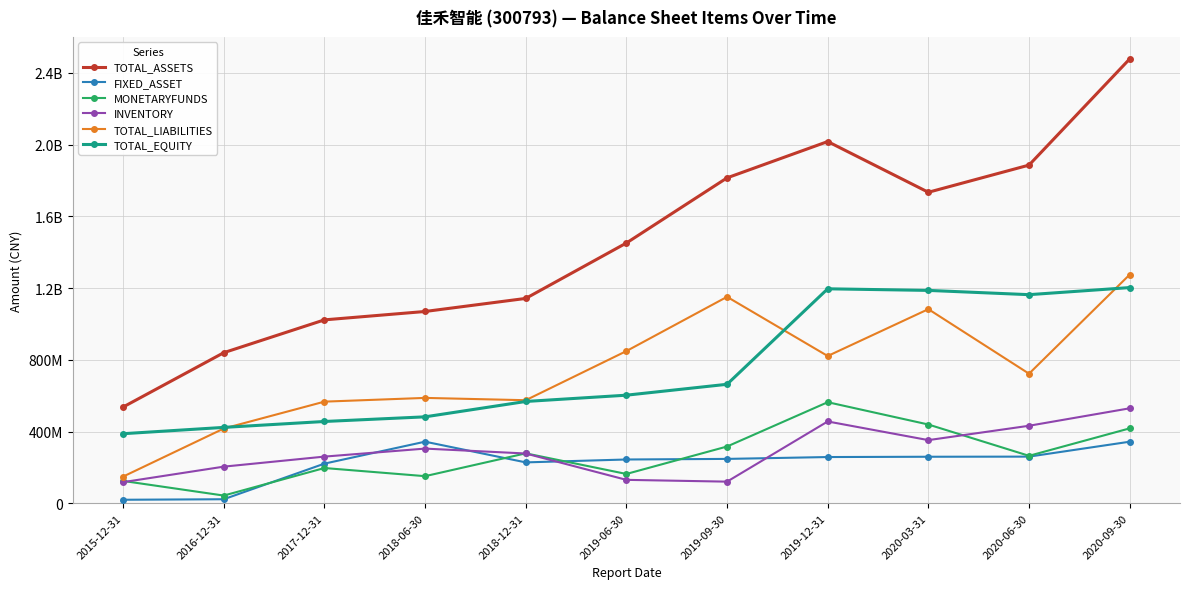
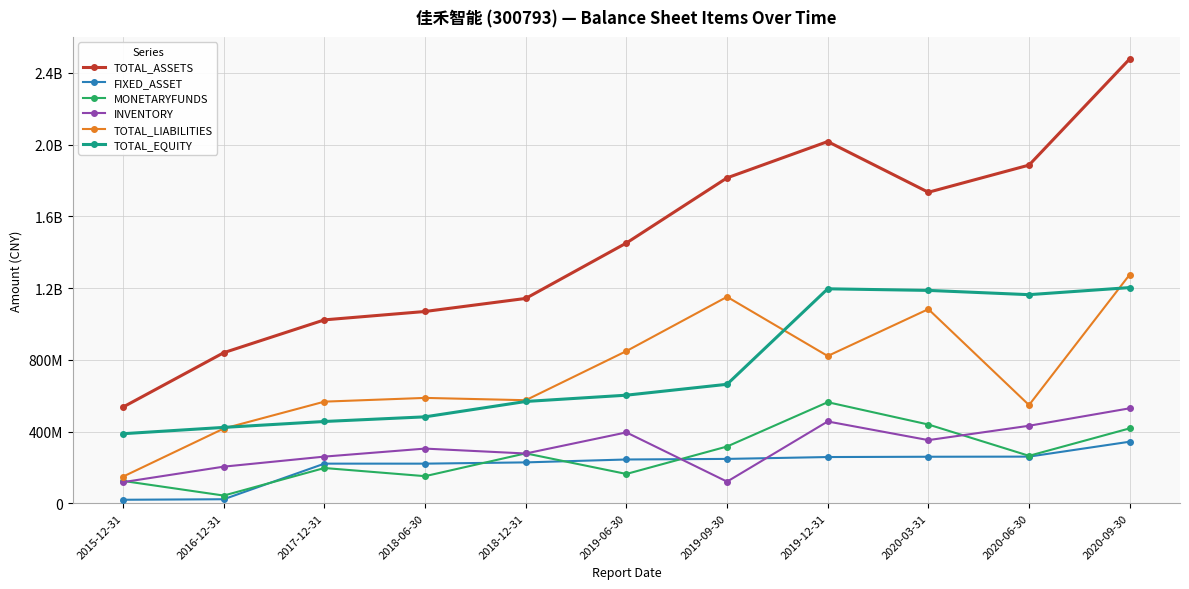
  {
    "TOTAL_ASSETS": {
      "2015-12-31": 540000000,
      "2016-12-31": 840000000,
      "2017-12-31": 1020000000,
      "2018-06-30": 1070000000,
      "2018-12-31": 1140000000,
      "2019-06-30": 1450000000,
      "2019-09-30": 1810000000,
      "2019-12-31": 2020000000,
      "2020-03-31": 1730000000,
      "2020-06-30": 1890000000,
      "2020-09-30": 2480000000
    },
    "FIXED_ASSET": {
      "2015-12-31": 20000000,
      "2016-12-31": 20000000,
      "2017-12-31": 220000000,
-     "2018-06-30": 340000000,
+     "2018-06-30": 220000000,
      "2018-12-31": 230000000,
      "2019-06-30": 240000000,
      "2019-09-30": 250000000,
      "2019-12-31": 260000000,
      "2020-03-31": 260000000,
      "2020-09-30": 340000000
    },
    "INVENTORY": {
      "2016-12-31": 200000000,
      "2017-12-31": 260000000,
      "2018-06-30": 300000000,
-     "2019-06-30": 130000000,
+     "2019-06-30": 400000000,
      "2019-09-30": 120000000,
      "2019-12-31": 460000000,
      "2020-03-31": 350000000,
      "2020-06-30": 430000000,
      "2020-09-30": 530000000
    },
    "TOTAL_LIABILITIES": {
      "2015-12-31": 150000000,
      "2017-12-31": 570000000,
      "2018-06-30": 590000000,
      "2019-06-30": 850000000,
      "2019-09-30": 1150000000,
      "2019-12-31": 820000000,
      "2020-03-31": 1080000000,
-     "2020-06-30": 720000000,
+     "2020-06-30": 550000000,
      "2020-09-30": 1270000000
    }
  }
